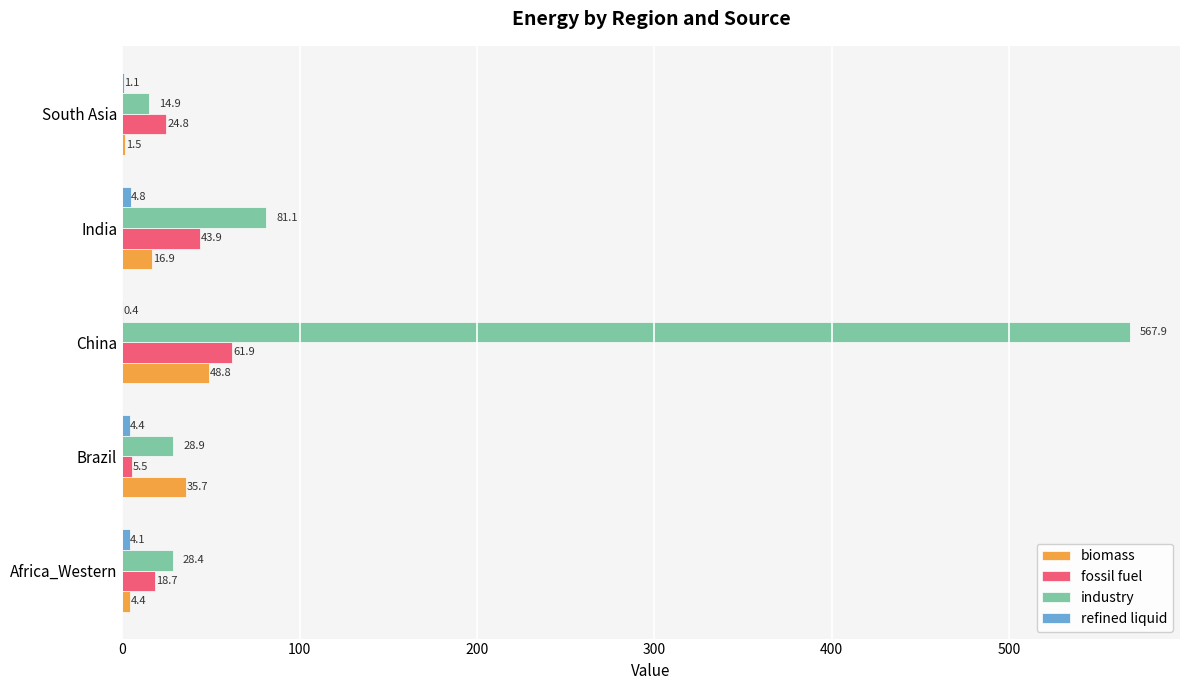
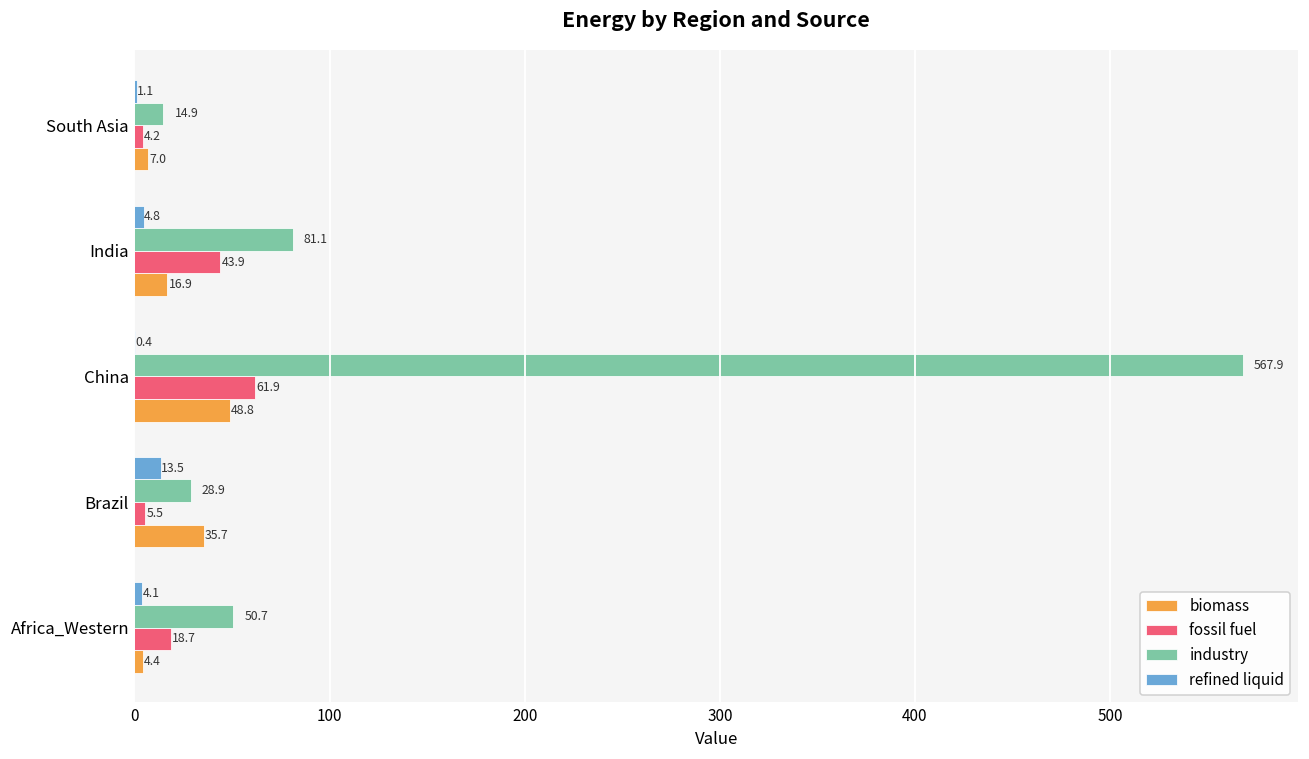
  {
    "biomass": {
-     "South Asia": 1.5,
+     "South Asia": 7.0,
      "India": 16.9,
      "China": 48.8,
      "Brazil": 35.7,
      "Africa_Western": 4.4
    },
    "fossil fuel": {
-     "South Asia": 24.8,
+     "South Asia": 4.2,
      "India": 43.9,
      "China": 61.9,
      "Brazil": 5.5,
      "Africa_Western": 18.7
    },
    "industry": {
      "South Asia": 14.9,
      "India": 81.1,
      "China": 567.9,
      "Brazil": 28.9,
-     "Africa_Western": 28.4
+     "Africa_Western": 50.7
    },
    "refined liquid": {
      "South Asia": 1.1,
      "India": 4.8,
      "China": 0.4,
-     "Brazil": 4.4,
+     "Brazil": 13.5,
      "Africa_Western": 4.1
    }
  }
